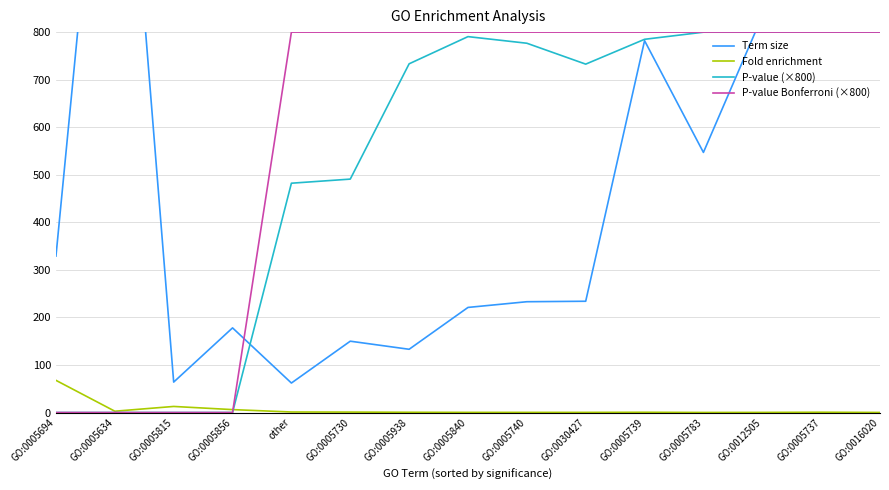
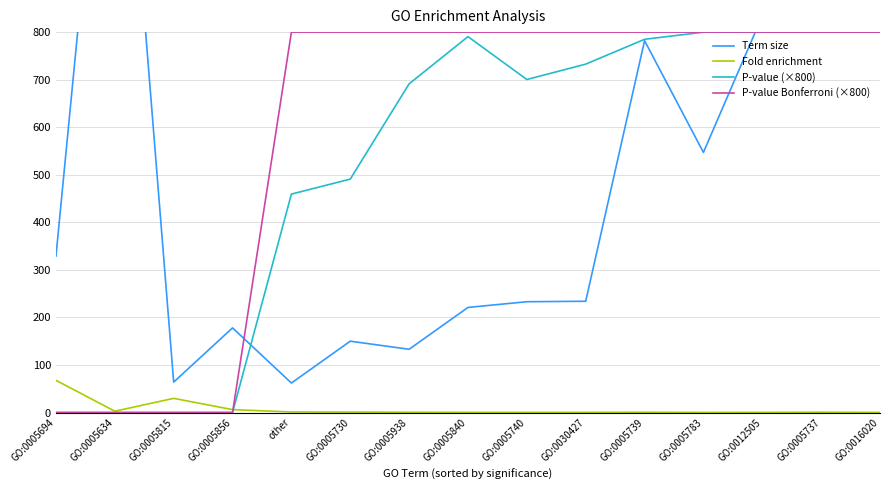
  {
    "Term size": {
      "GO:0005694": 330,
      "GO:0005815": 60,
      "GO:0005856": 180,
      "other": 60,
      "GO:0005730": 150,
      "GO:0005938": 130,
      "GO:0005840": 220,
      "GO:0005740": 230,
      "GO:0030427": 230,
      "GO:0005783": 550
    },
    "Fold enrichment": {
      "GO:0005694": 70,
-     "GO:0005815": 10,
+     "GO:0005815": 30,
      "GO:0005856": 10,
      "other": 0,
      "GO:0005730": 0,
      "GO:0005938": 0,
      "GO:0005840": 0,
      "GO:0005740": 0,
      "GO:0030427": 0,
      "GO:0005739": 0,
      "GO:0005783": 0,
      "GO:0012505": 0,
      "GO:0005737": 0,
      "GO:0016020": 0
    },
    "P-value (×800)": {
-     "other": 480,
+     "other": 460,
      "GO:0005730": 490,
-     "GO:0005938": 730,
+     "GO:0005938": 690,
      "GO:0005840": 790,
-     "GO:0005740": 780,
+     "GO:0005740": 700,
      "GO:0030427": 730
    },
    "P-value Bonferroni (×800)": {
      "other": 800,
      "GO:0005730": 800,
      "GO:0005938": 800,
      "GO:0005840": 800,
      "GO:0005740": 800,
      "GO:0030427": 800,
      "GO:0005739": 800
    }
  }
